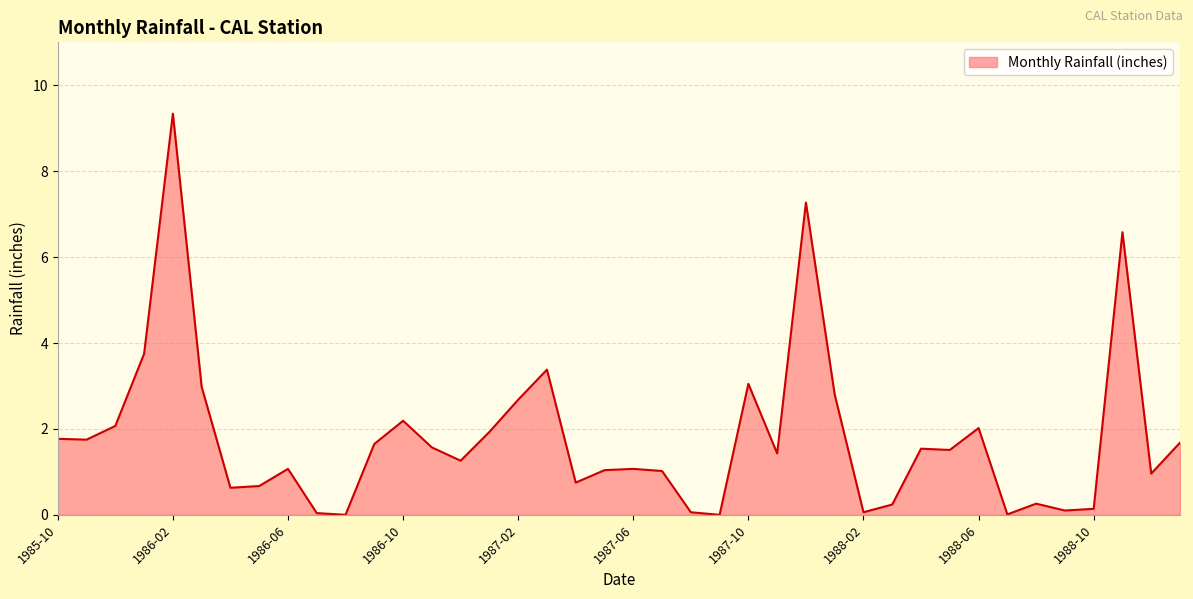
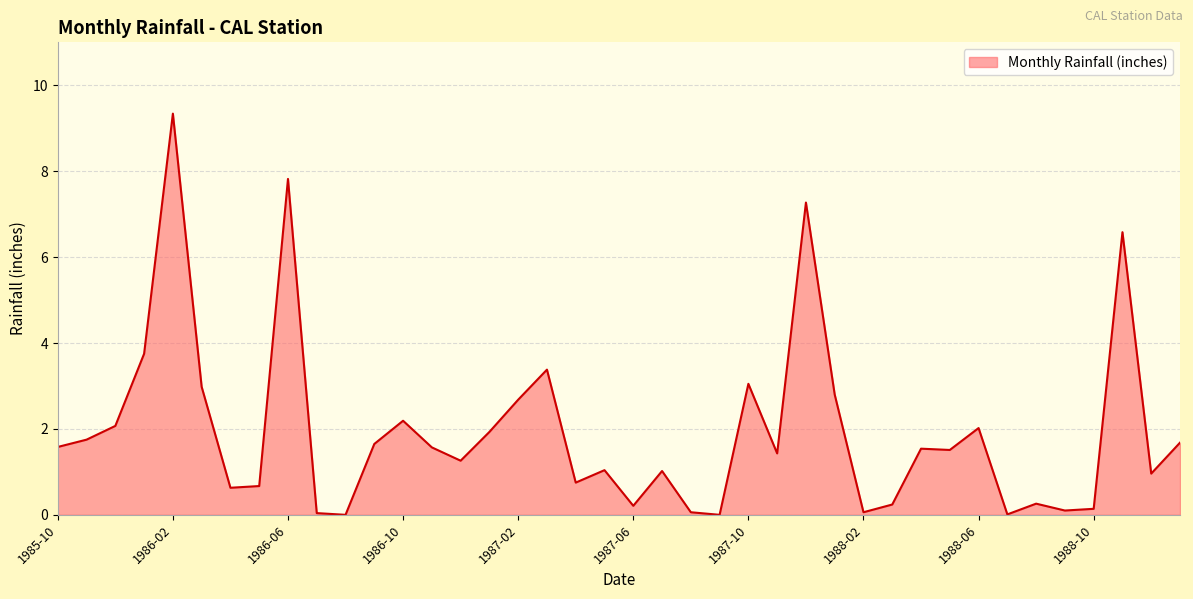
  {
-   "1985-10": 1.8,
+   "1985-10": 1.6,
    "1986-02": 9.3,
-   "1986-06": 1.1,
+   "1986-06": 7.8,
    "1986-10": 2.2,
    "1987-02": 2.7,
-   "1987-06": 1.1,
+   "1987-06": 0.2,
    "1987-10": 3.1,
    "1988-02": 0.1,
    "1988-06": 2.0,
    "1988-10": 0.1
  }
